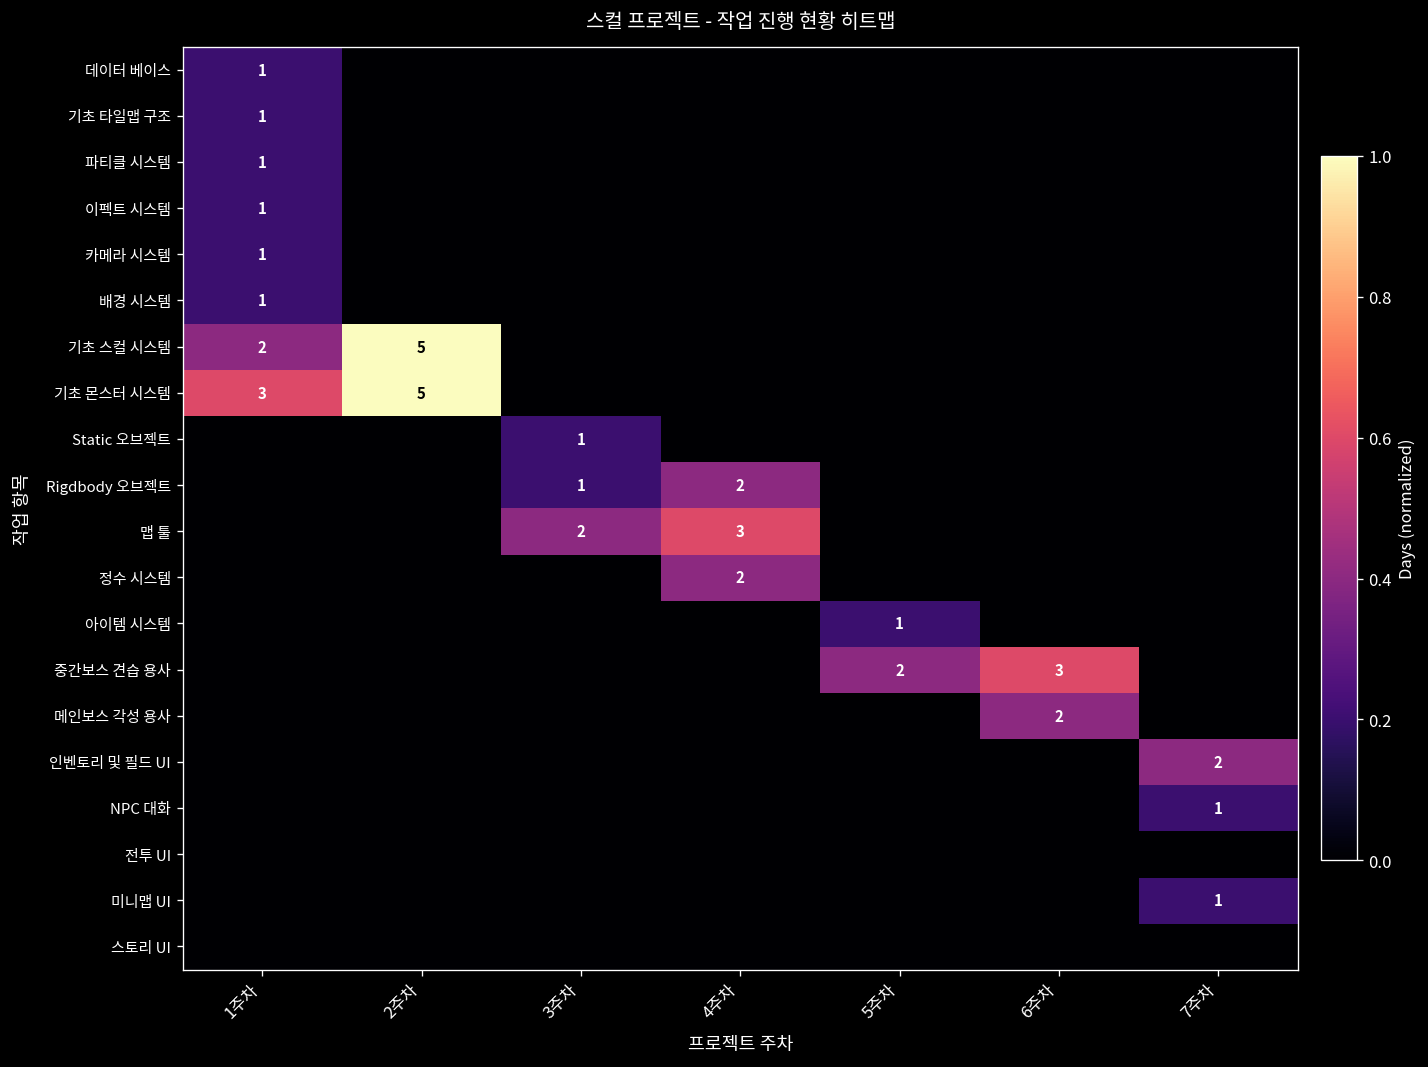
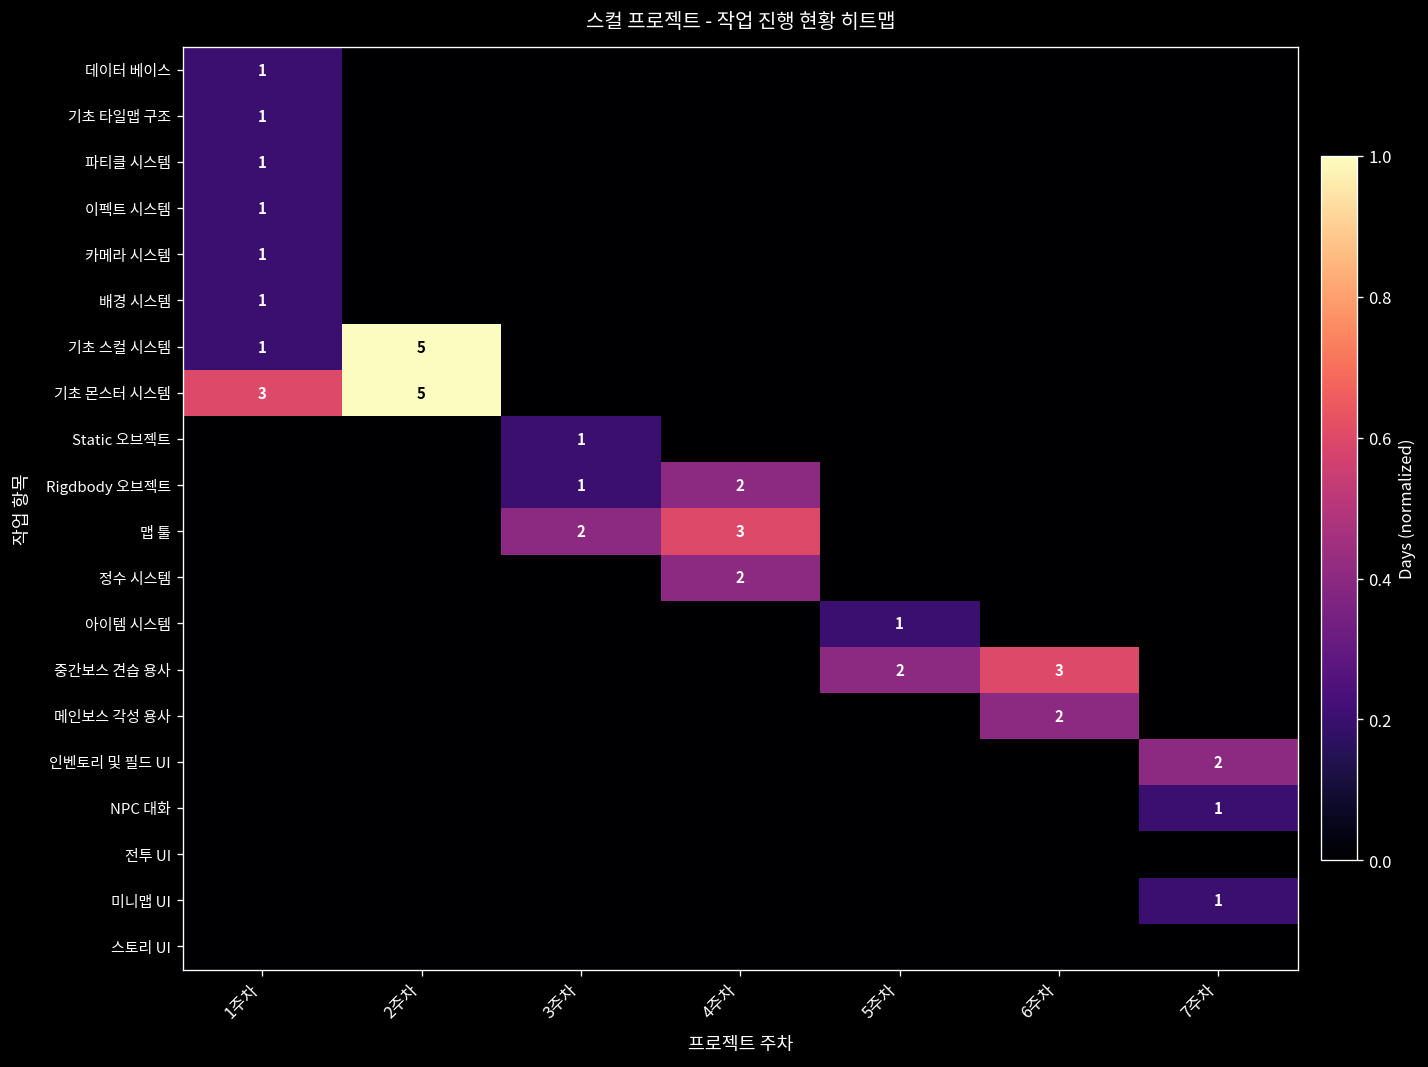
  {
    "데이터 베이스": {
      "1주차": 1
    },
    "기초 타일맵 구조": {
      "1주차": 1
    },
    "파티클 시스템": {
      "1주차": 1
    },
    "이펙트 시스템": {
      "1주차": 1
    },
    "카메라 시스템": {
      "1주차": 1
    },
    "배경 시스템": {
      "1주차": 1
    },
    "기초 스컬 시스템": {
-     "1주차": 2,
+     "1주차": 1,
      "2주차": 5
    },
    "기초 몬스터 시스템": {
      "1주차": 3,
      "2주차": 5
    },
    "Static 오브젝트": {
      "3주차": 1
    },
    "Rigdbody 오브젝트": {
      "3주차": 1,
      "4주차": 2
    },
    "맵 툴": {
      "3주차": 2,
      "4주차": 3
    },
    "정수 시스템": {
      "4주차": 2
    },
    "아이템 시스템": {
      "5주차": 1
    },
    "중간보스 견습 용사": {
      "5주차": 2,
      "6주차": 3
    },
    "메인보스 각성 용사": {
      "6주차": 2
    },
    "인벤토리 및 필드 UI": {
      "7주차": 2
    },
    "NPC 대화": {
      "7주차": 1
    },
    "미니맵 UI": {
      "7주차": 1
    }
  }
